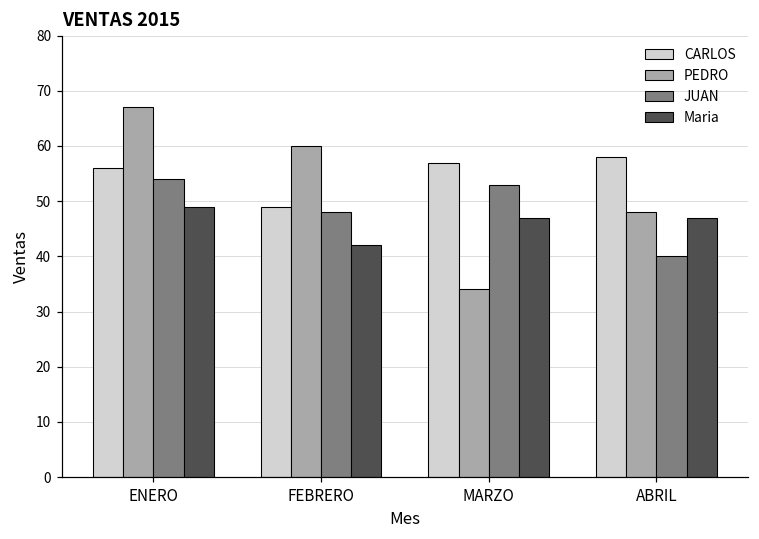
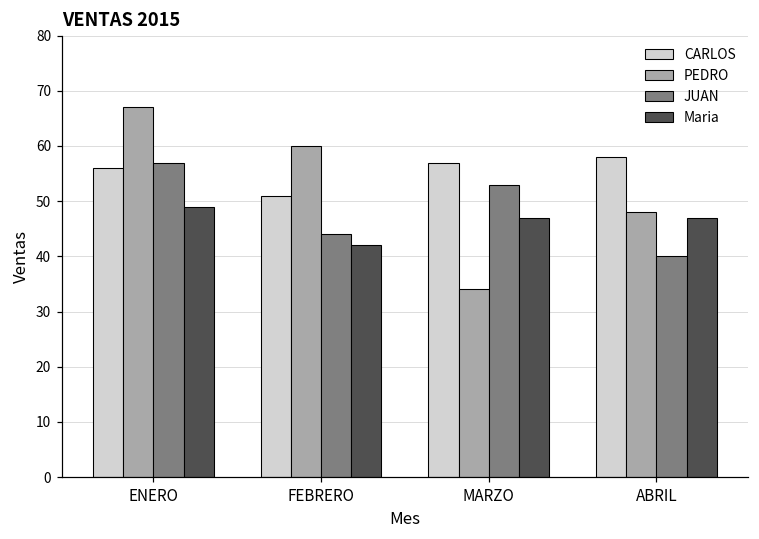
  {
    "CARLOS": {
      "ENERO": 56,
-     "FEBRERO": 49,
+     "FEBRERO": 51,
      "MARZO": 57,
      "ABRIL": 58
    },
    "PEDRO": {
      "ENERO": 67,
      "FEBRERO": 60,
      "MARZO": 34,
      "ABRIL": 48
    },
    "JUAN": {
-     "ENERO": 54,
-     "FEBRERO": 48,
+     "ENERO": 57,
+     "FEBRERO": 44,
      "MARZO": 53,
      "ABRIL": 40
    },
    "Maria": {
      "ENERO": 49,
      "FEBRERO": 42,
      "MARZO": 47,
      "ABRIL": 47
    }
  }
